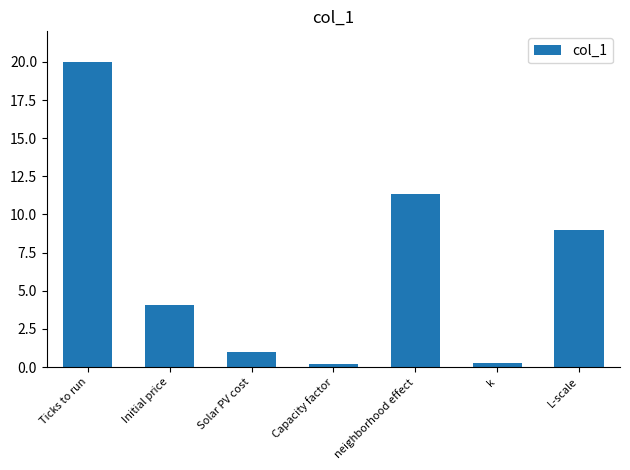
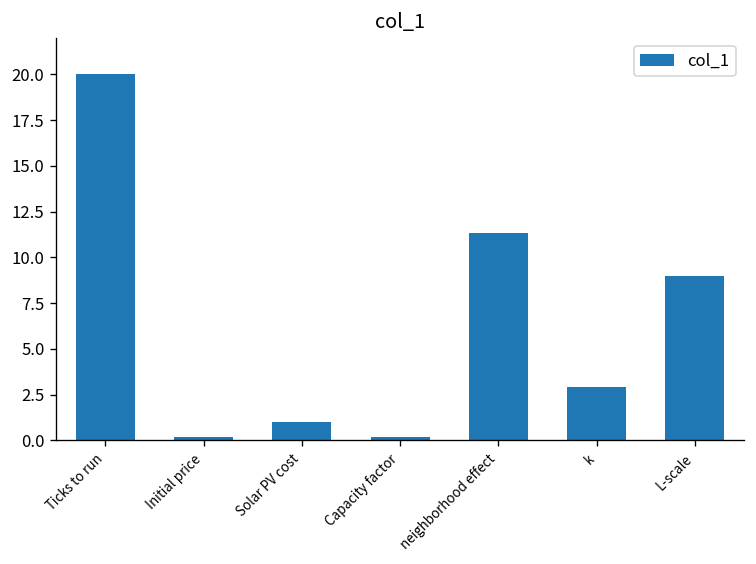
  {
    "Ticks to run": 20.0,
-   "Initial price": 4.1,
+   "Initial price": 0.2,
    "Solar PV cost": 1.0,
    "Capacity factor": 0.2,
    "neighborhood effect": 11.3,
-   "k": 0.3,
+   "k": 2.9,
    "L-scale": 9.0
  }
